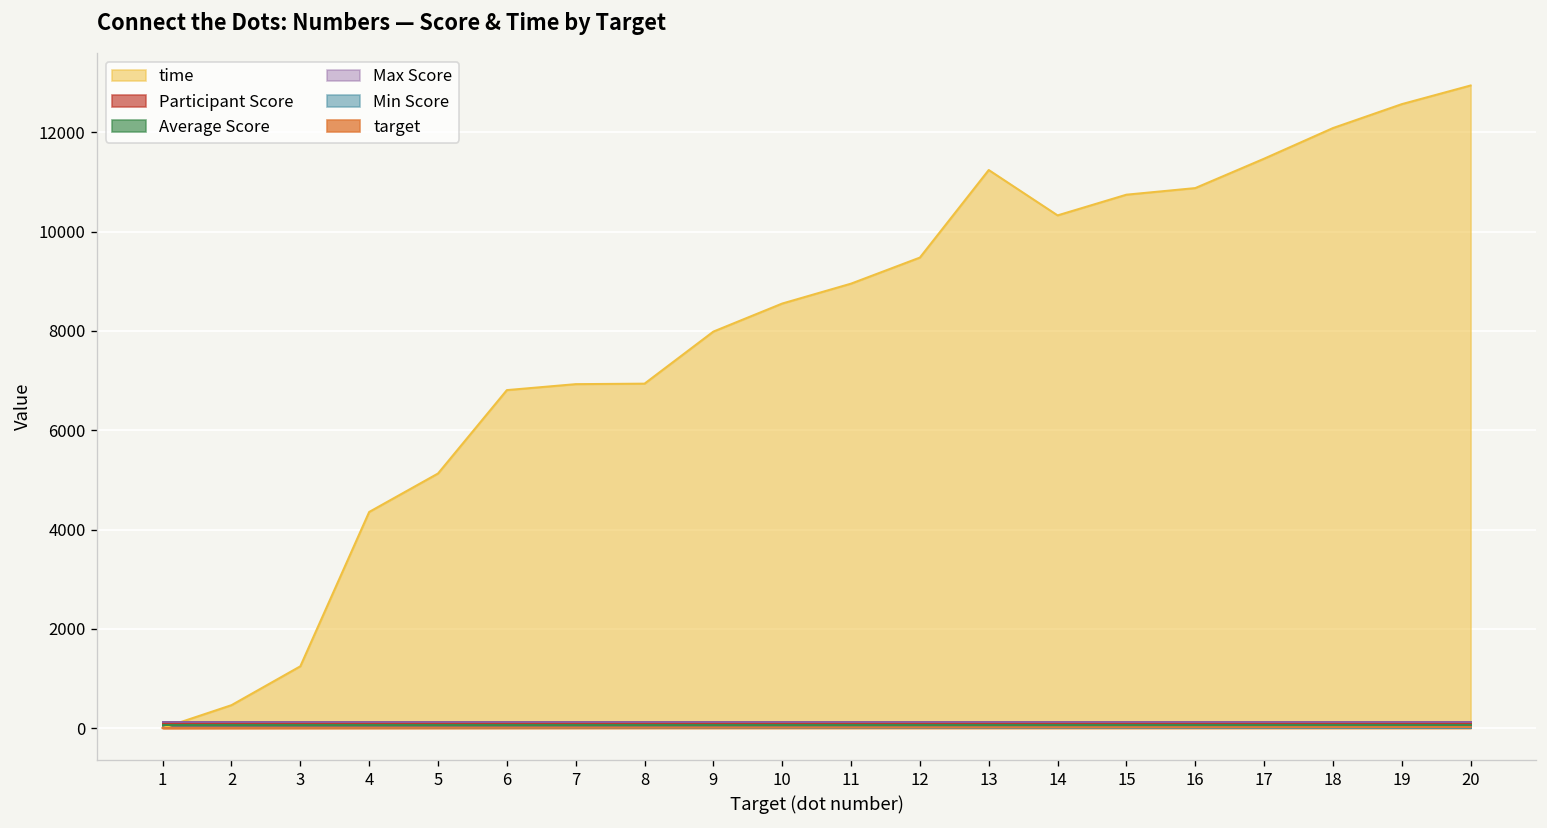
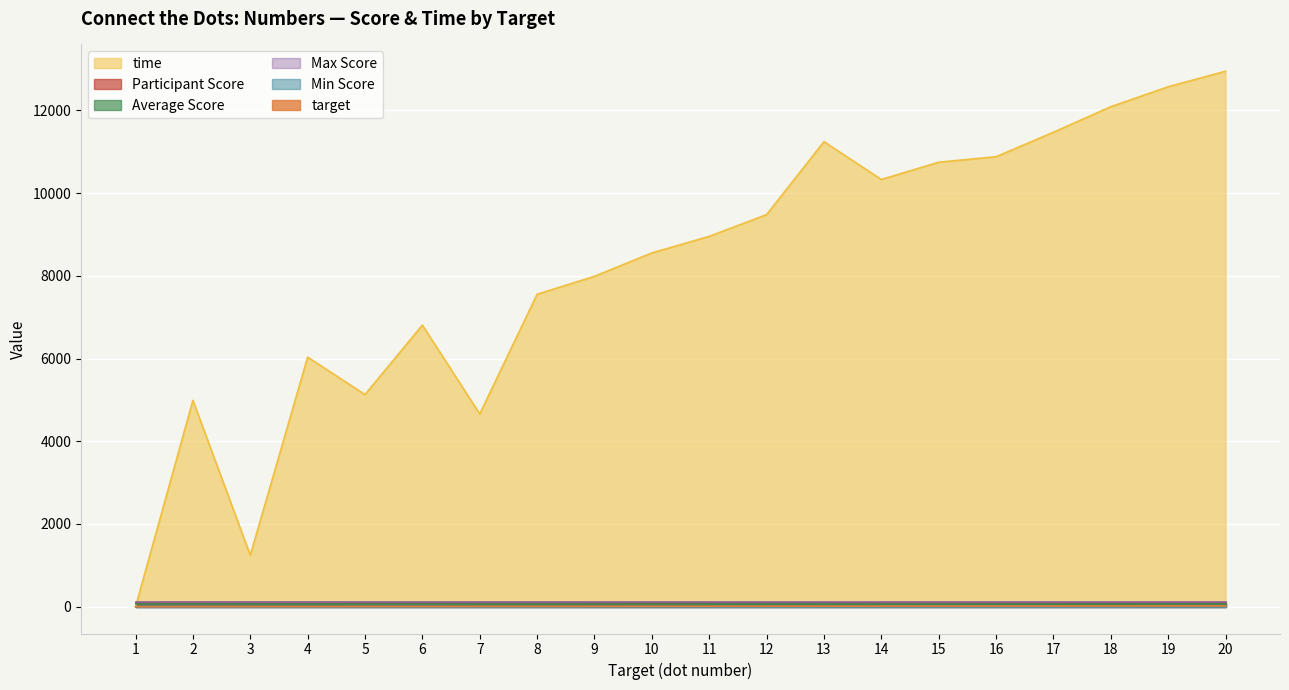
  {
    "time": {
-     "2": 500,
+     "2": 5000,
      "3": 1200,
-     "4": 4400,
+     "4": 6000,
      "5": 5100,
      "6": 6800,
-     "7": 6900,
-     "8": 6900,
+     "7": 4700,
+     "8": 7600,
      "9": 8000,
      "10": 8600,
      "11": 9000,
      "12": 9500,
      "13": 11200,
      "14": 10300,
      "15": 10700,
      "16": 10900,
      "17": 11500,
      "18": 12100,
      "19": 12600,
      "20": 12900
    }
  }
